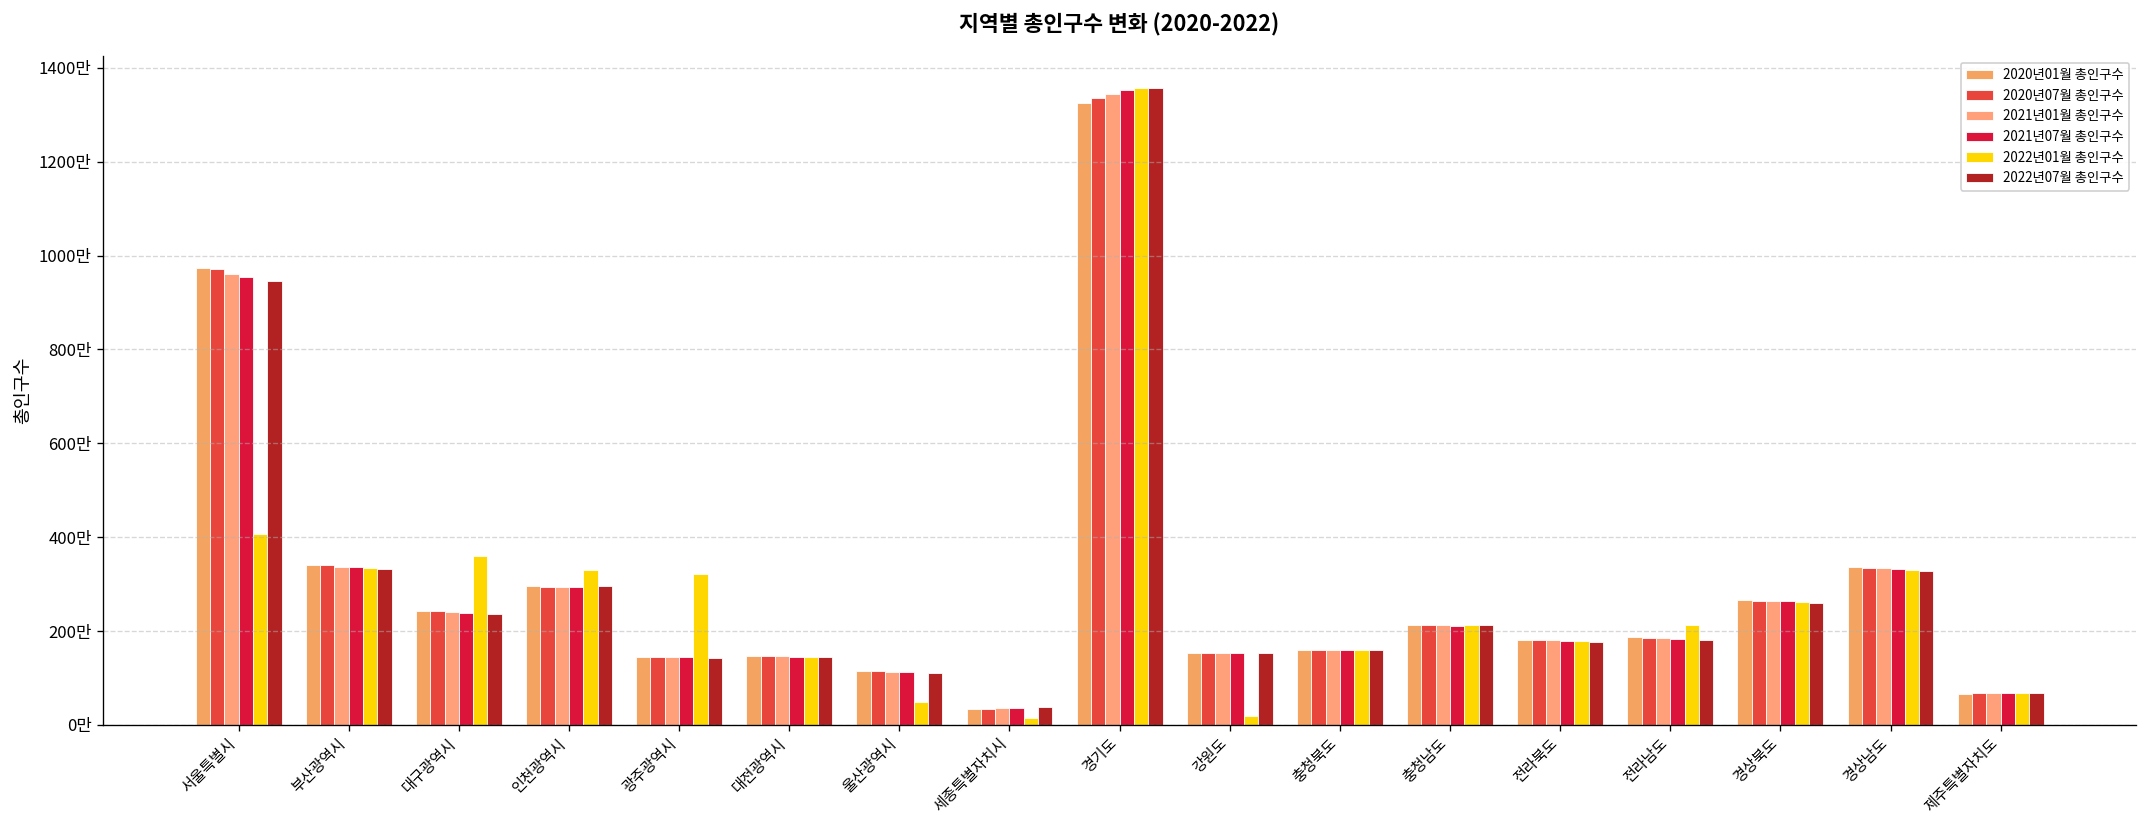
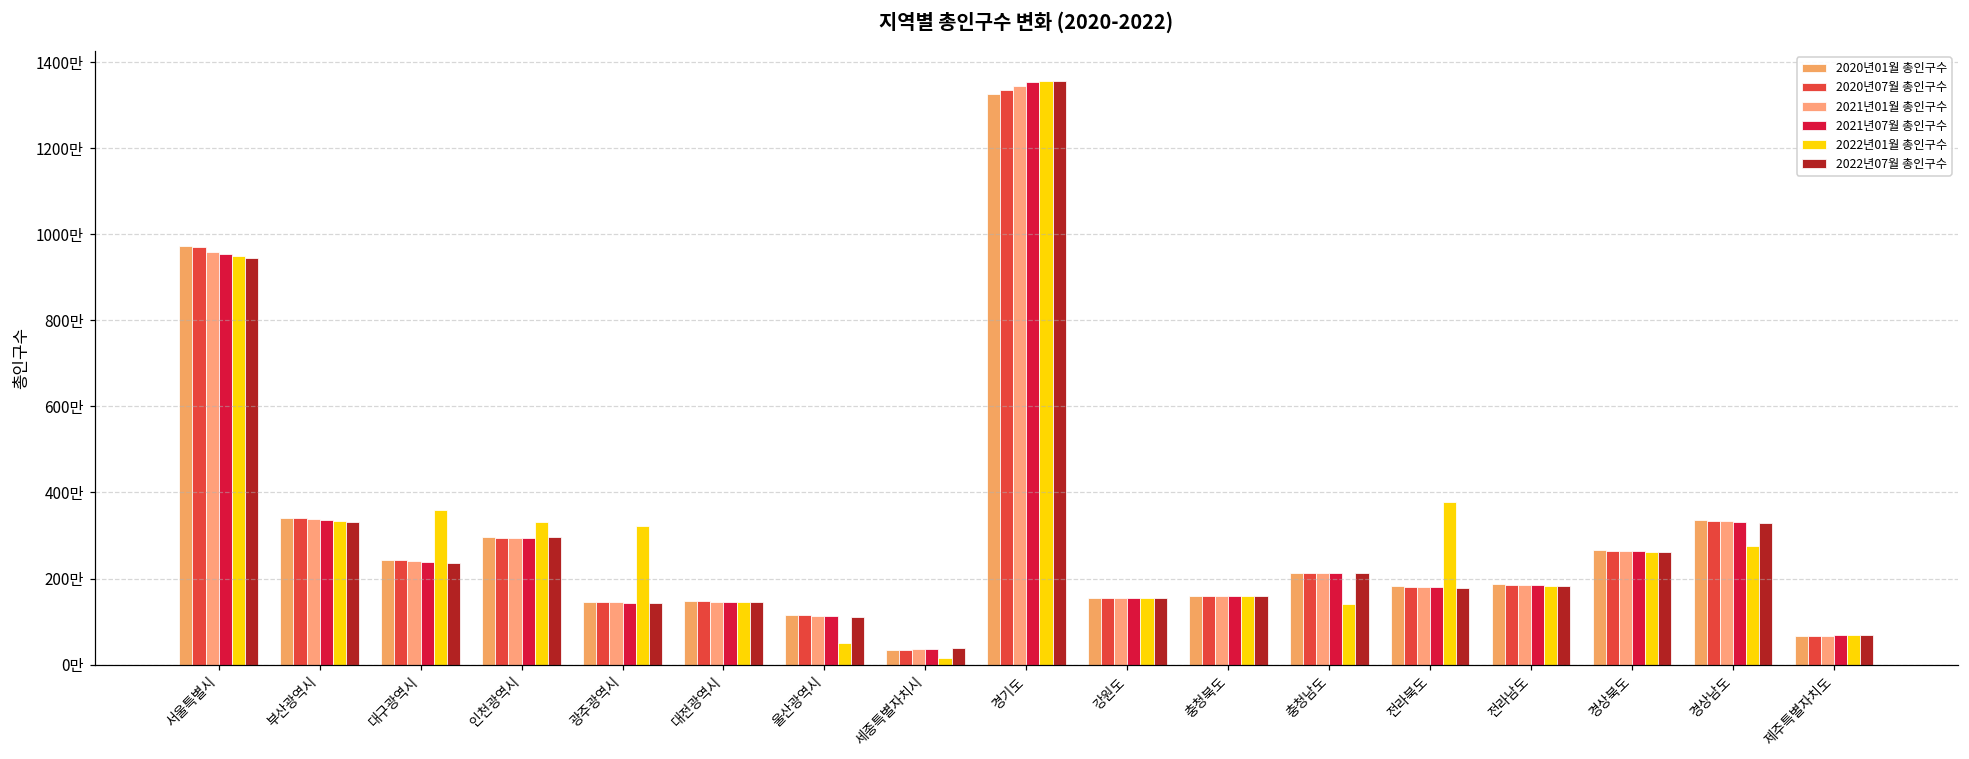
  {
    "2022년01월 총인구수": {
-     "서울특별시": "410만",
+     "서울특별시": "950만",
      "부산광역시": "330만",
      "대구광역시": "360만",
      "인천광역시": "330만",
      "광주광역시": "320만",
      "대전광역시": "140만",
      "울산광역시": "50만",
      "세종특별자치시": "20만",
      "경기도": "1360만",
-     "강원도": "20만",
+     "강원도": "150만",
      "충청북도": "160만",
-     "충청남도": "210만",
-     "전라북도": "180만",
-     "전라남도": "210만",
+     "충청남도": "140만",
+     "전라북도": "380만",
+     "전라남도": "180만",
      "경상북도": "260만",
-     "경상남도": "330만",
+     "경상남도": "270만",
      "제주특별자치도": "70만"
    }
  }
